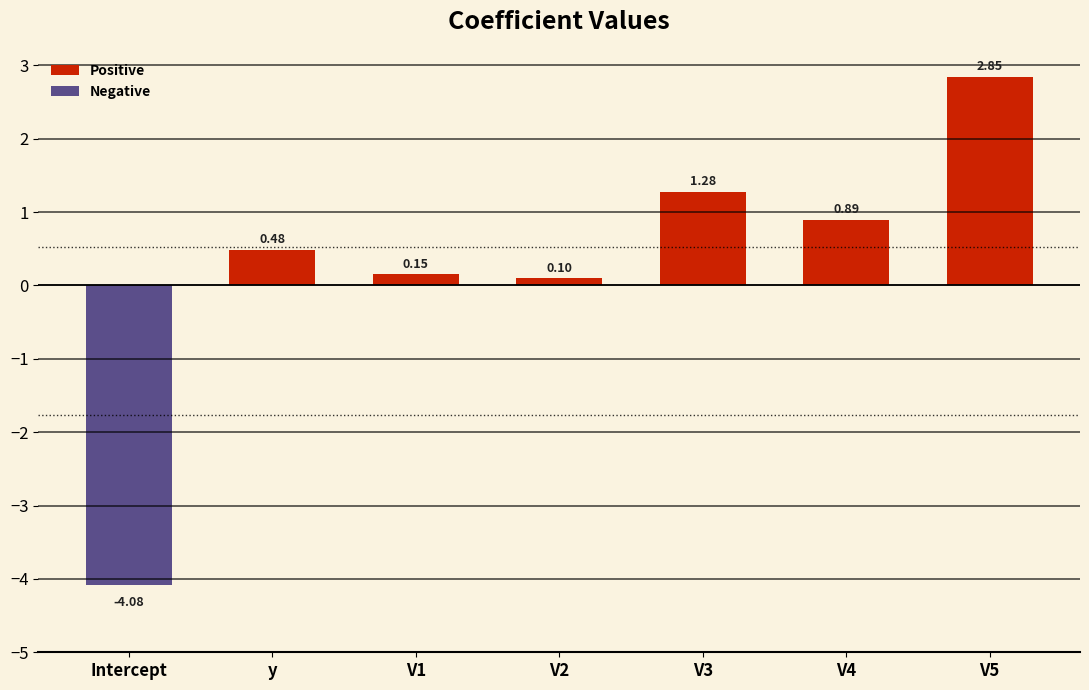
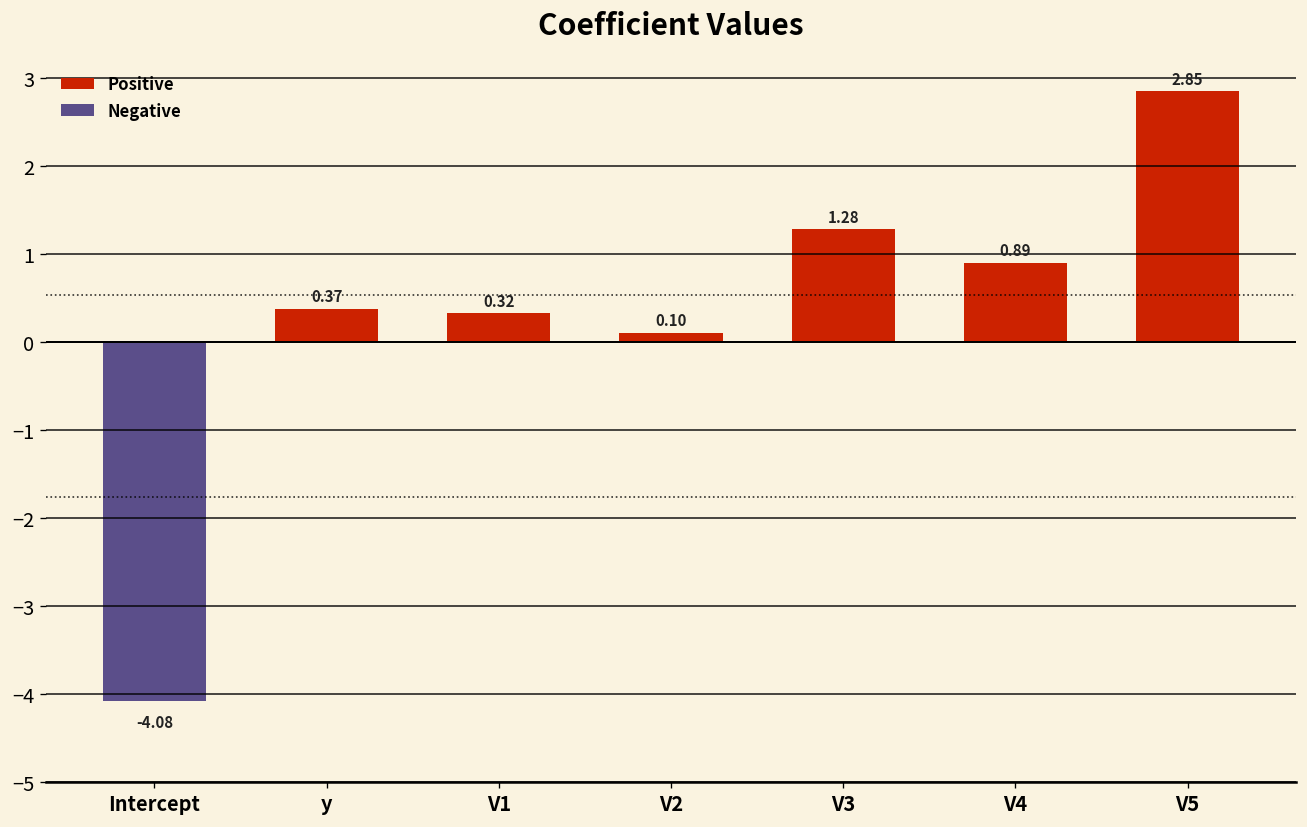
  {
    "Positive": {
-     "y": 0.48,
-     "V1": 0.15,
+     "y": 0.37,
+     "V1": 0.32,
      "V2": 0.10,
      "V3": 1.28,
      "V4": 0.89,
      "V5": 2.85
    },
    "Negative": {
      "Intercept": -4.08
    }
  }
